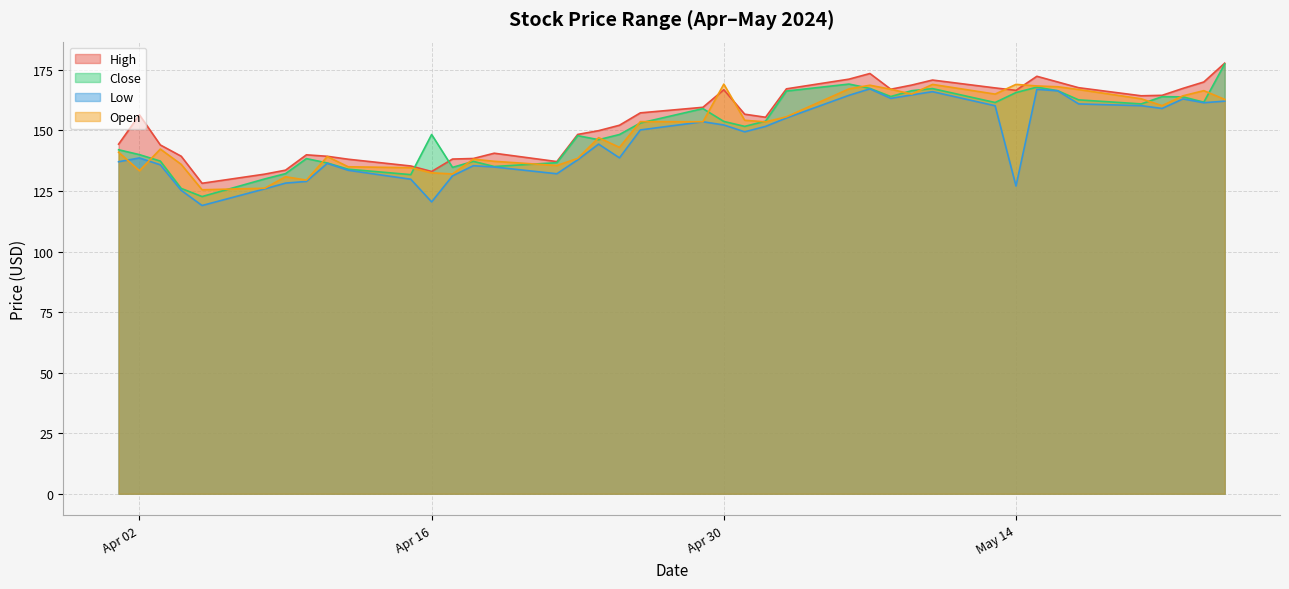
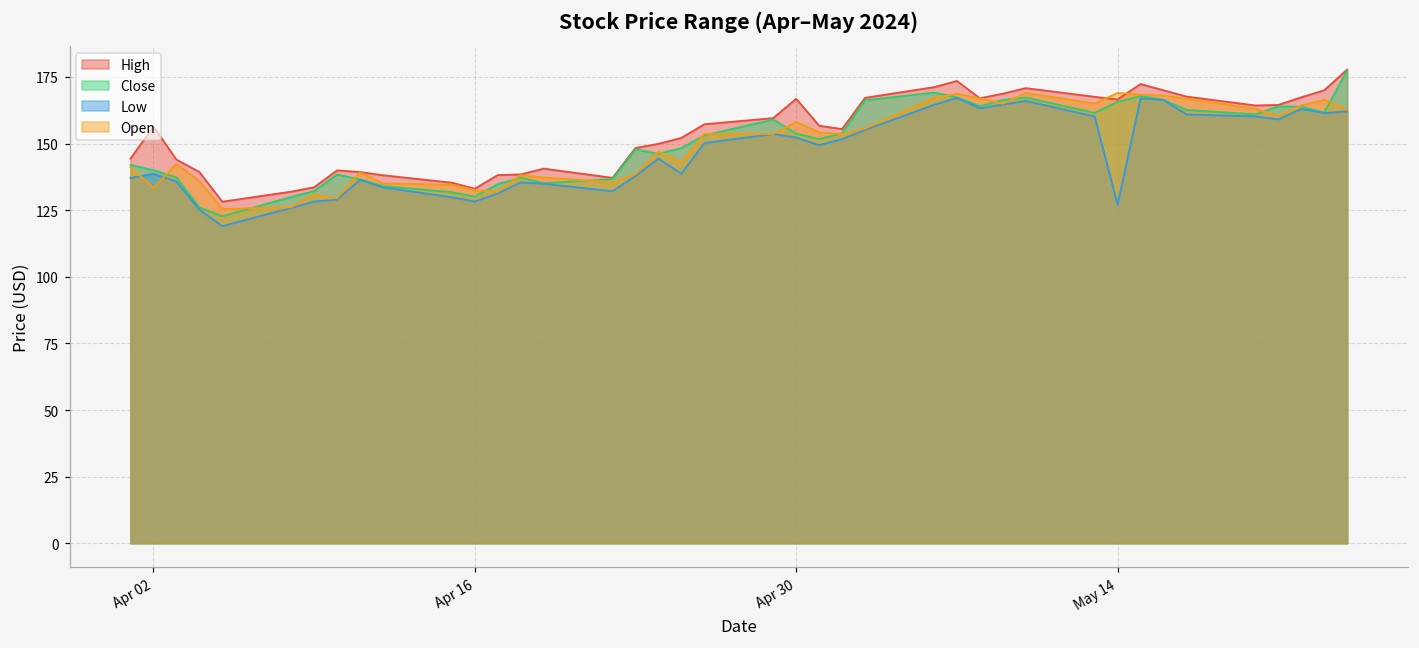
  {
    "High": {
      "Apr 30": 167
    },
    "Close": {
      "Apr 02": 140,
-     "Apr 16": 148,
+     "Apr 16": 130,
      "Apr 30": 154
    },
    "Low": {
      "Apr 02": 139,
-     "Apr 16": 120,
+     "Apr 16": 128,
      "Apr 30": 152,
      "May 14": 127
    },
    "Open": {
      "Apr 02": 133,
-     "Apr 30": 169,
+     "Apr 30": 158,
      "May 14": 169
    }
  }
